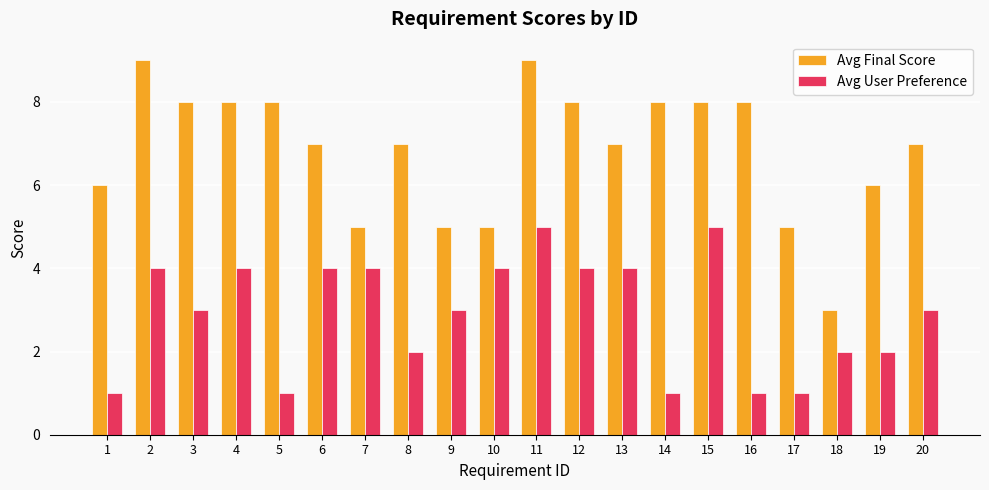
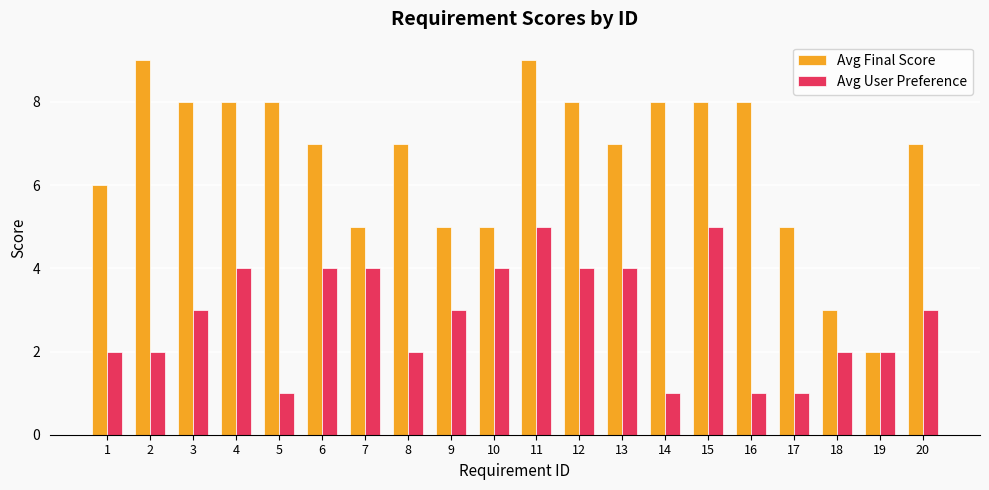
  {
    "Avg Final Score": {
      "1": 6,
      "2": 9,
      "3": 8,
      "4": 8,
      "5": 8,
      "6": 7,
      "7": 5,
      "8": 7,
      "9": 5,
      "10": 5,
      "11": 9,
      "12": 8,
      "13": 7,
      "14": 8,
      "15": 8,
      "16": 8,
      "17": 5,
      "18": 3,
-     "19": 6,
+     "19": 2,
      "20": 7
    },
    "Avg User Preference": {
-     "1": 1,
-     "2": 4,
+     "1": 2,
+     "2": 2,
      "3": 3,
      "4": 4,
      "5": 1,
      "6": 4,
      "7": 4,
      "8": 2,
      "9": 3,
      "10": 4,
      "11": 5,
      "12": 4,
      "13": 4,
      "14": 1,
      "15": 5,
      "16": 1,
      "17": 1,
      "18": 2,
      "19": 2,
      "20": 3
    }
  }
